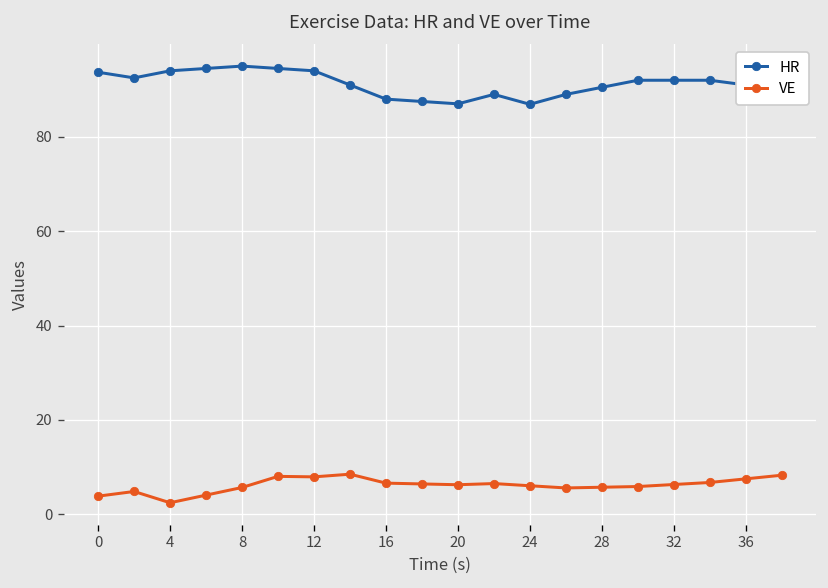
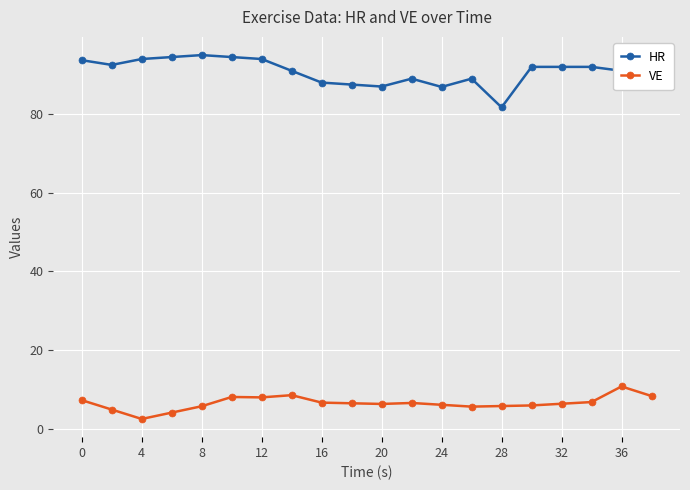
  {
    "HR": {
      "0": 94,
      "4": 94,
      "8": 95,
      "12": 94,
      "16": 88,
      "20": 87,
      "24": 87,
-     "28": 91,
+     "28": 82,
      "32": 92
    },
    "VE": {
-     "0": 4,
+     "0": 7,
      "4": 2,
      "8": 6,
      "12": 8,
      "16": 7,
      "20": 6,
      "24": 6,
      "28": 6,
      "32": 6,
-     "36": 8
+     "36": 11
    }
  }
